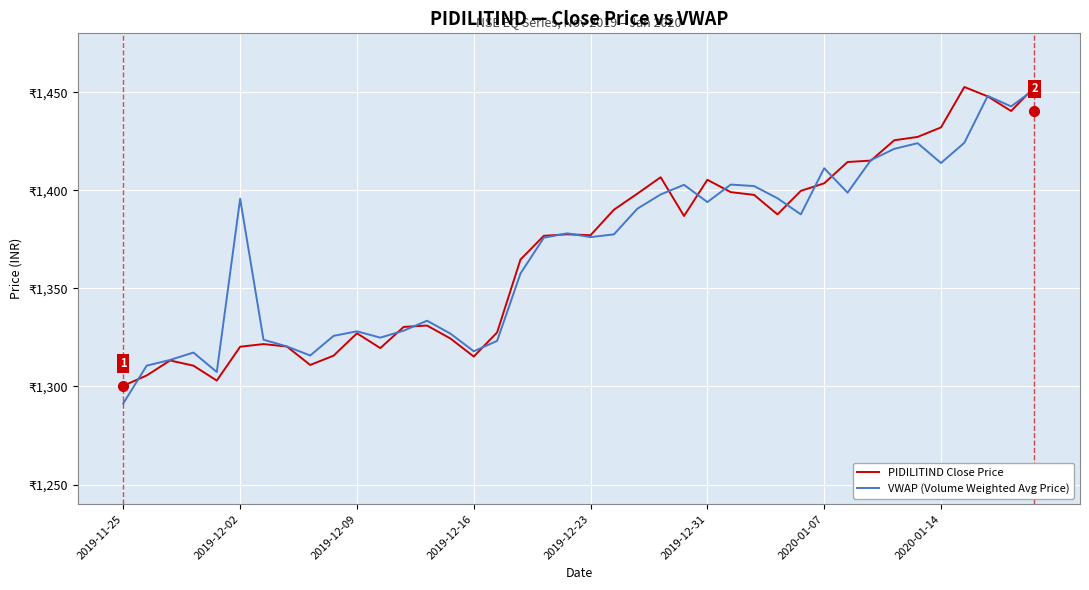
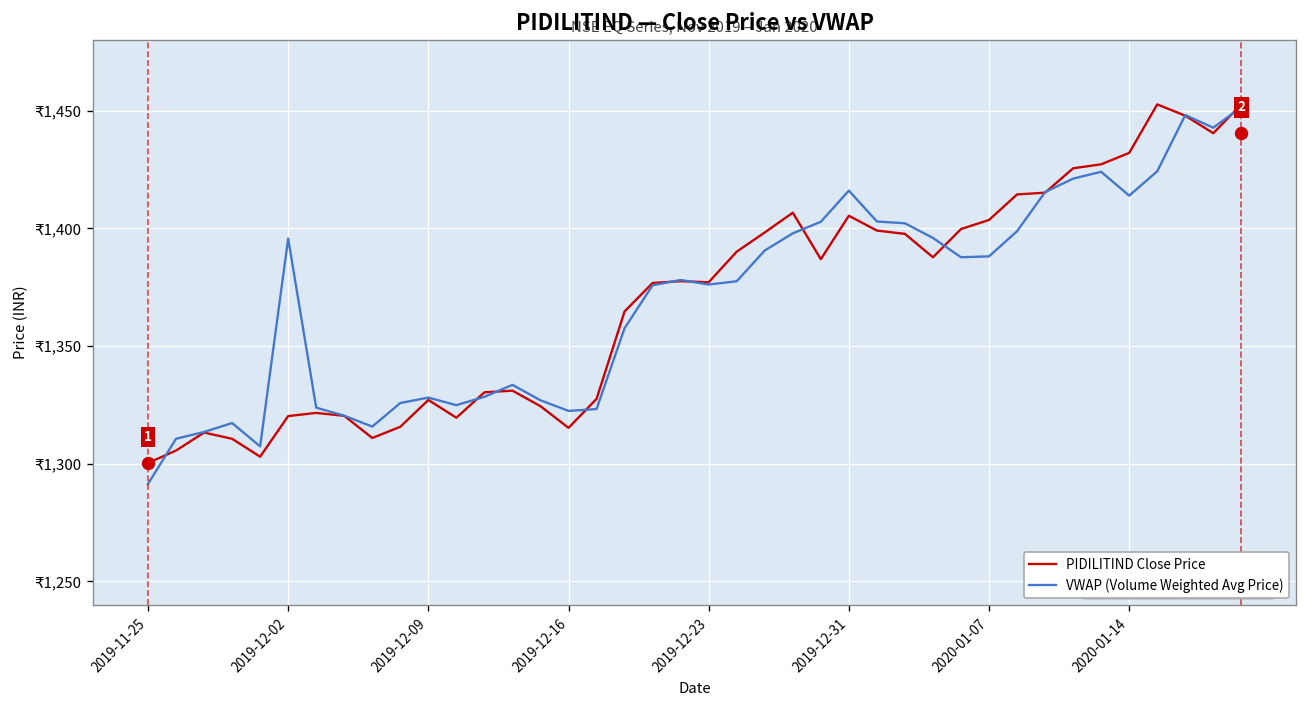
  {
    "VWAP (Volume Weighted Avg Price)": {
      "2019-11-25": "₹1,291",
      "2019-12-02": "₹1,396",
-     "2019-12-16": "₹1,318",
-     "2019-12-31": "₹1,394",
-     "2020-01-07": "₹1,411",
+     "2019-12-16": "₹1,322",
+     "2019-12-31": "₹1,416",
+     "2020-01-07": "₹1,388",
      "2020-01-14": "₹1,414"
    }
  }
